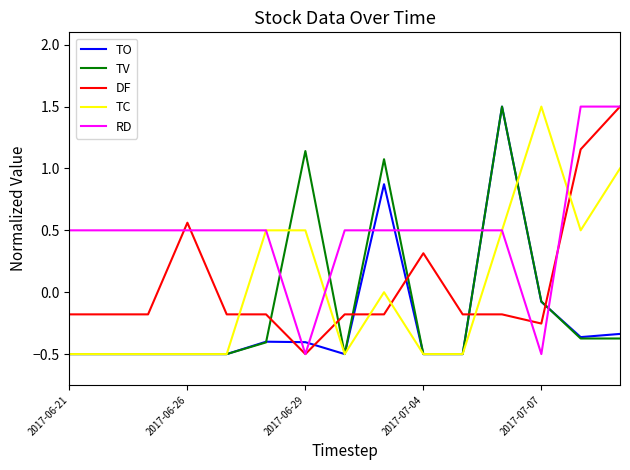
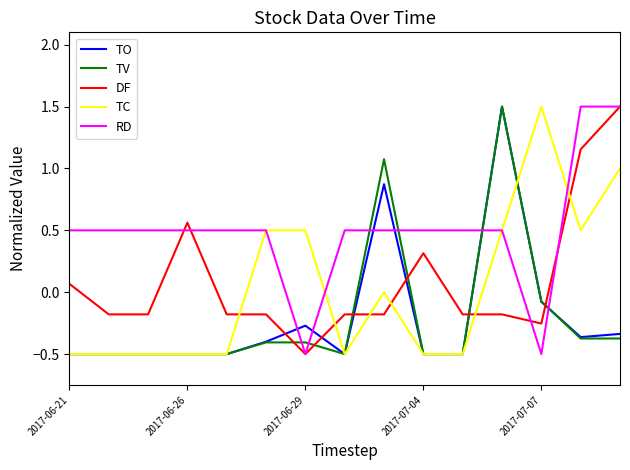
  {
    "TO": {
-     "2017-06-29": -0.40
+     "2017-06-29": -0.27
    },
    "TV": {
-     "2017-06-29": 1.14
+     "2017-06-29": -0.41
    },
    "DF": {
-     "2017-06-21": -0.18,
+     "2017-06-21": 0.07,
      "2017-06-26": 0.56,
      "2017-07-04": 0.31,
      "2017-07-07": -0.25
    },
    "TC": {
      "2017-06-29": 0.50,
      "2017-07-07": 1.50
    },
    "RD": {
      "2017-06-21": 0.50,
      "2017-06-26": 0.50,
      "2017-07-04": 0.50,
      "2017-07-07": -0.50
    }
  }
